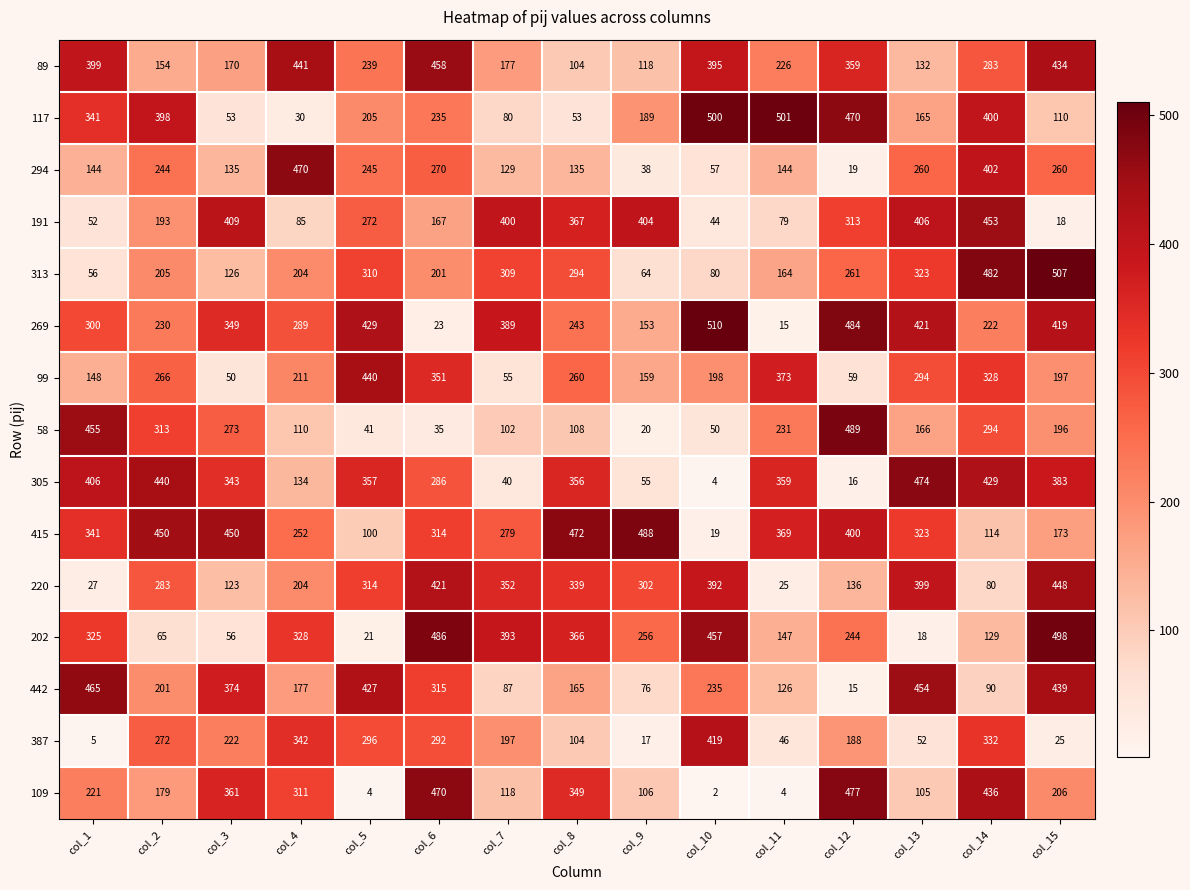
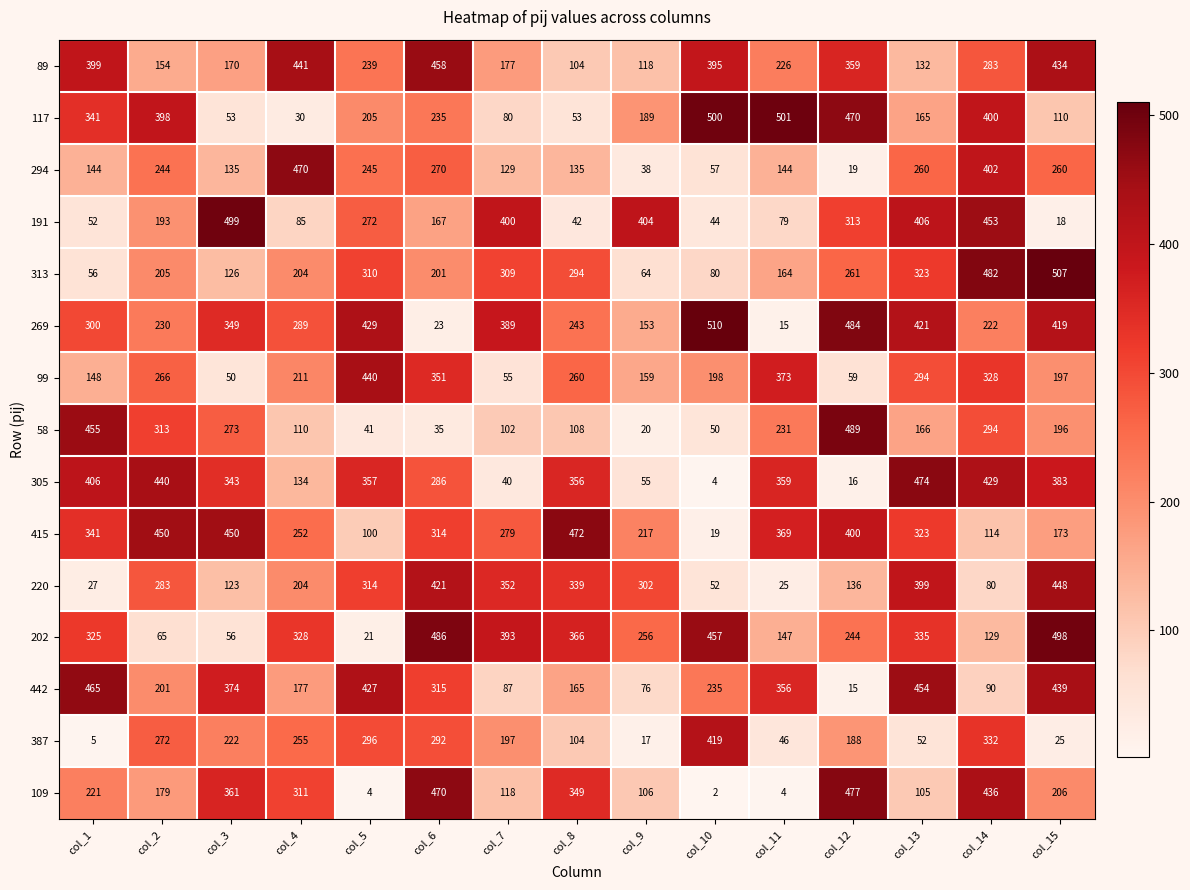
  {
    "191": {
      "col_1": 52,
      "col_2": 193,
-     "col_3": 409,
+     "col_3": 499,
      "col_4": 85,
      "col_5": 272,
      "col_6": 167,
      "col_7": 400,
-     "col_8": 367,
+     "col_8": 42,
      "col_9": 404,
      "col_10": 44,
      "col_11": 79,
      "col_12": 313,
      "col_13": 406,
      "col_14": 453,
      "col_15": 18
    },
    "415": {
      "col_1": 341,
      "col_2": 450,
      "col_3": 450,
      "col_4": 252,
      "col_5": 100,
      "col_6": 314,
      "col_7": 279,
      "col_8": 472,
-     "col_9": 488,
+     "col_9": 217,
      "col_10": 19,
      "col_11": 369,
      "col_12": 400,
      "col_13": 323,
      "col_14": 114,
      "col_15": 173
    },
    "220": {
      "col_1": 27,
      "col_2": 283,
      "col_3": 123,
      "col_4": 204,
      "col_5": 314,
      "col_6": 421,
      "col_7": 352,
      "col_8": 339,
      "col_9": 302,
-     "col_10": 392,
+     "col_10": 52,
      "col_11": 25,
      "col_12": 136,
      "col_13": 399,
      "col_14": 80,
      "col_15": 448
    },
    "202": {
      "col_1": 325,
      "col_2": 65,
      "col_3": 56,
      "col_4": 328,
      "col_5": 21,
      "col_6": 486,
      "col_7": 393,
      "col_8": 366,
      "col_9": 256,
      "col_10": 457,
      "col_11": 147,
      "col_12": 244,
-     "col_13": 18,
+     "col_13": 335,
      "col_14": 129,
      "col_15": 498
    },
    "442": {
      "col_1": 465,
      "col_2": 201,
      "col_3": 374,
      "col_4": 177,
      "col_5": 427,
      "col_6": 315,
      "col_7": 87,
      "col_8": 165,
      "col_9": 76,
      "col_10": 235,
-     "col_11": 126,
+     "col_11": 356,
      "col_12": 15,
      "col_13": 454,
      "col_14": 90,
      "col_15": 439
    },
    "387": {
      "col_1": 5,
      "col_2": 272,
      "col_3": 222,
-     "col_4": 342,
+     "col_4": 255,
      "col_5": 296,
      "col_6": 292,
      "col_7": 197,
      "col_8": 104,
      "col_9": 17,
      "col_10": 419,
      "col_11": 46,
      "col_12": 188,
      "col_13": 52,
      "col_14": 332,
      "col_15": 25
    }
  }
